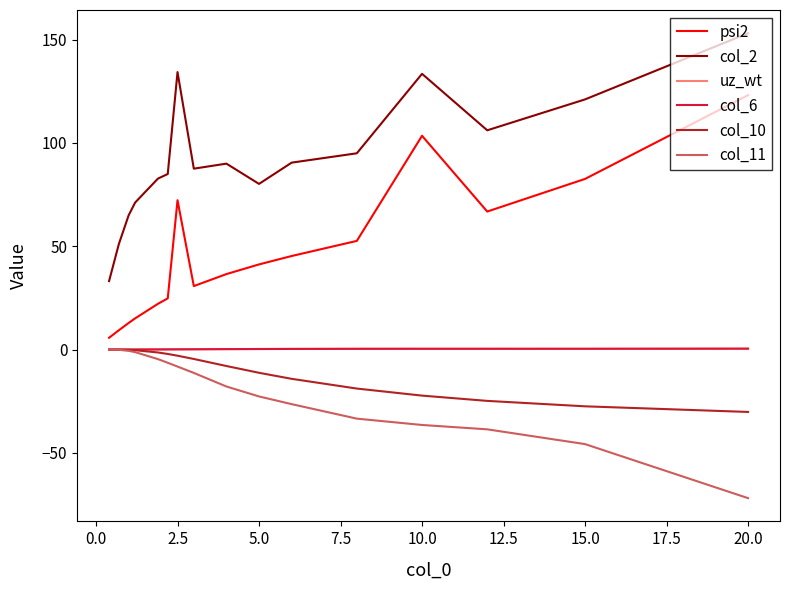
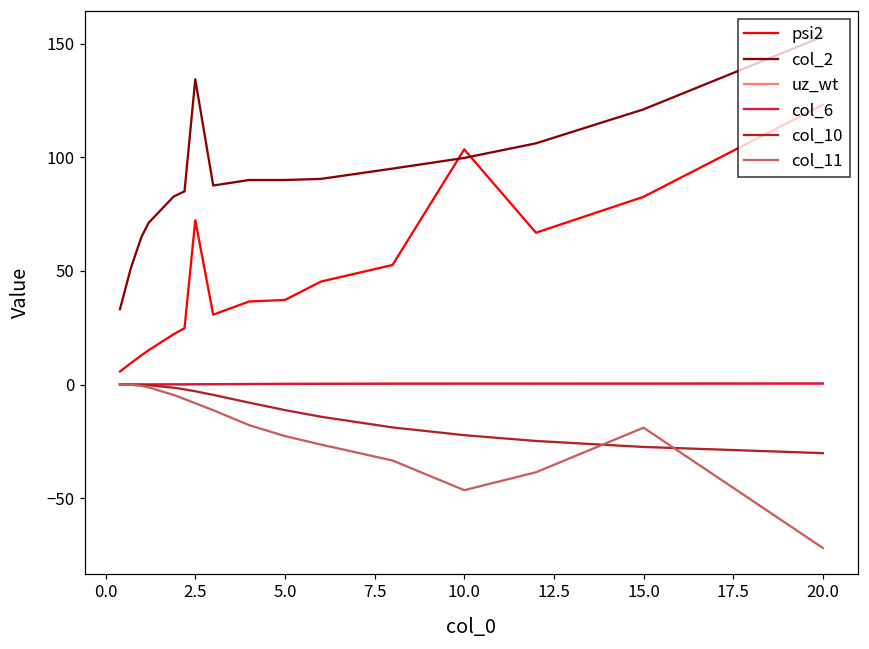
  {
    "psi2": {
      "2.5": 72,
-     "5.0": 41,
+     "5.0": 37,
      "10.0": 103,
      "15.0": 83
    },
    "col_2": {
      "2.5": 134,
-     "5.0": 80,
-     "10.0": 133,
+     "5.0": 90,
+     "10.0": 100,
      "15.0": 121
    },
    "col_11": {
      "2.5": -8,
      "5.0": -23,
-     "10.0": -37,
-     "15.0": -46,
+     "10.0": -47,
+     "15.0": -19,
      "20.0": -72
    }
  }
